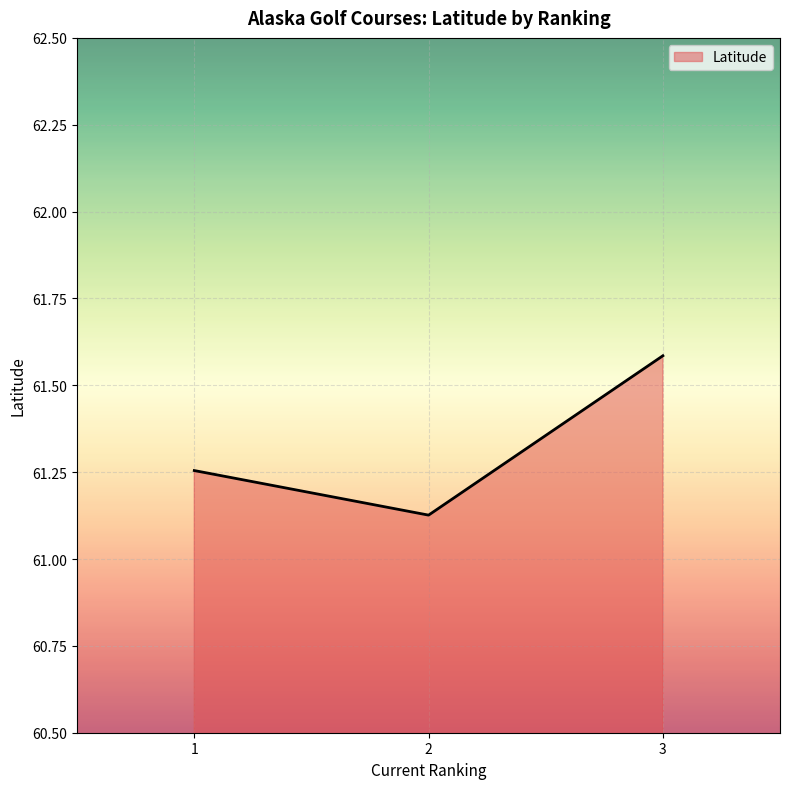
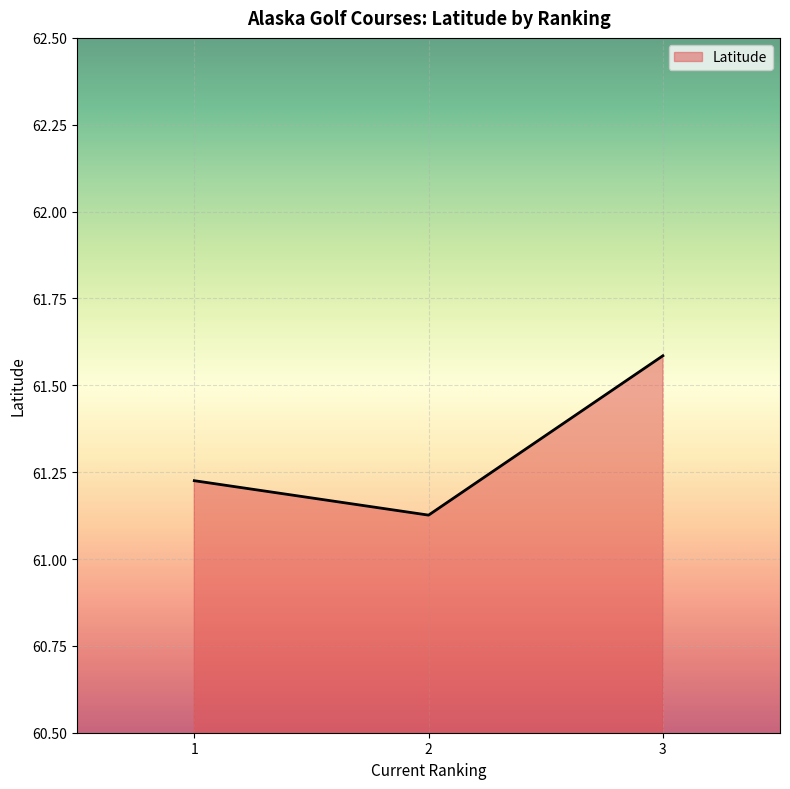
  {
-   "1": 61.25,
+   "1": 61.23,
    "2": 61.13,
    "3": 61.59
  }
